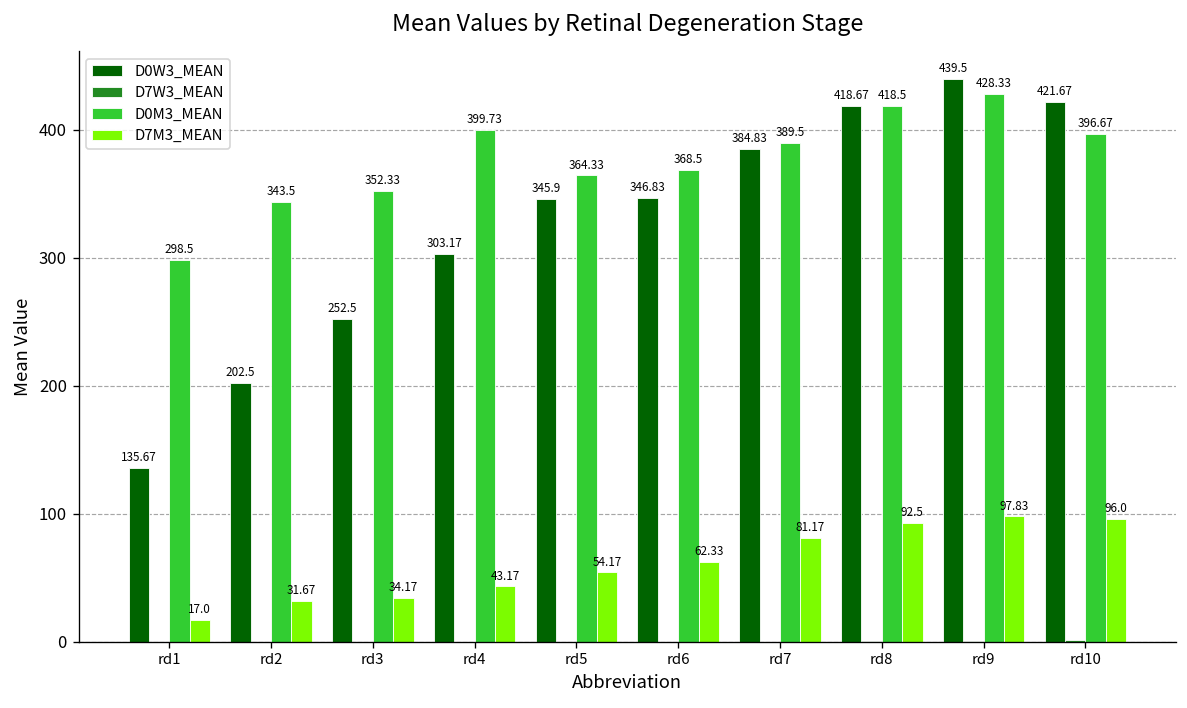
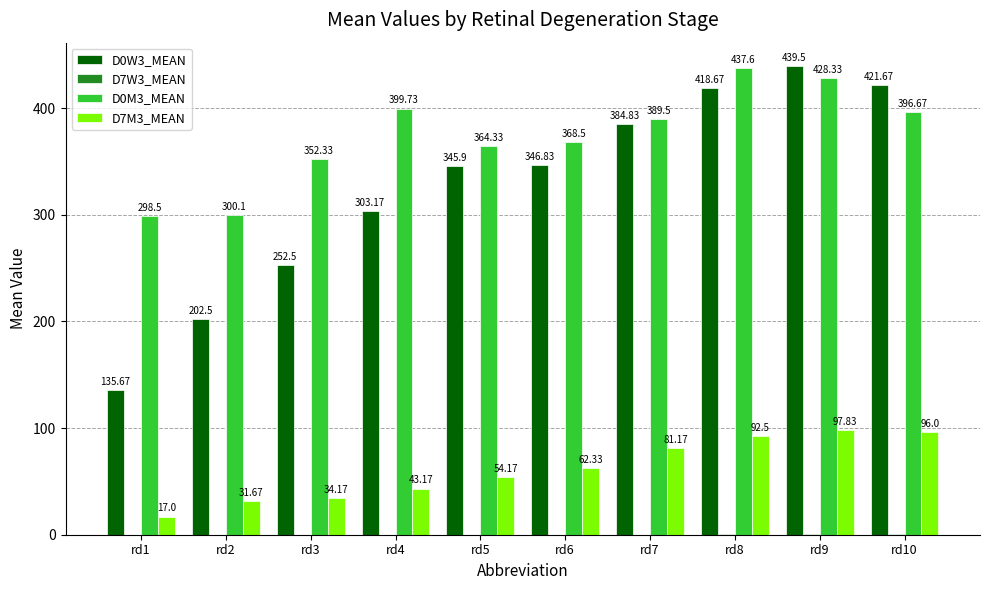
  {
    "D0W3_MEAN": {
      "rd1": 135.67,
      "rd2": 202.5,
      "rd3": 252.5,
      "rd4": 303.17,
      "rd5": 345.9,
      "rd6": 346.83,
      "rd7": 384.83,
      "rd8": 418.67,
      "rd9": 439.5,
      "rd10": 421.67
    },
    "D7W3_MEAN": {
      "rd1": 0,
      "rd2": 0,
      "rd3": 0,
      "rd4": 0,
      "rd5": 0,
      "rd6": 0,
      "rd7": 0
    },
    "D0M3_MEAN": {
      "rd1": 298.5,
-     "rd2": 343.5,
+     "rd2": 300.1,
      "rd3": 352.33,
      "rd4": 399.73,
      "rd5": 364.33,
      "rd6": 368.5,
      "rd7": 389.5,
-     "rd8": 418.5,
+     "rd8": 437.6,
      "rd9": 428.33,
      "rd10": 396.67
    },
    "D7M3_MEAN": {
      "rd1": 17.0,
      "rd2": 31.67,
      "rd3": 34.17,
      "rd4": 43.17,
      "rd5": 54.17,
      "rd6": 62.33,
      "rd7": 81.17,
      "rd8": 92.5,
      "rd9": 97.83,
      "rd10": 96.0
    }
  }
